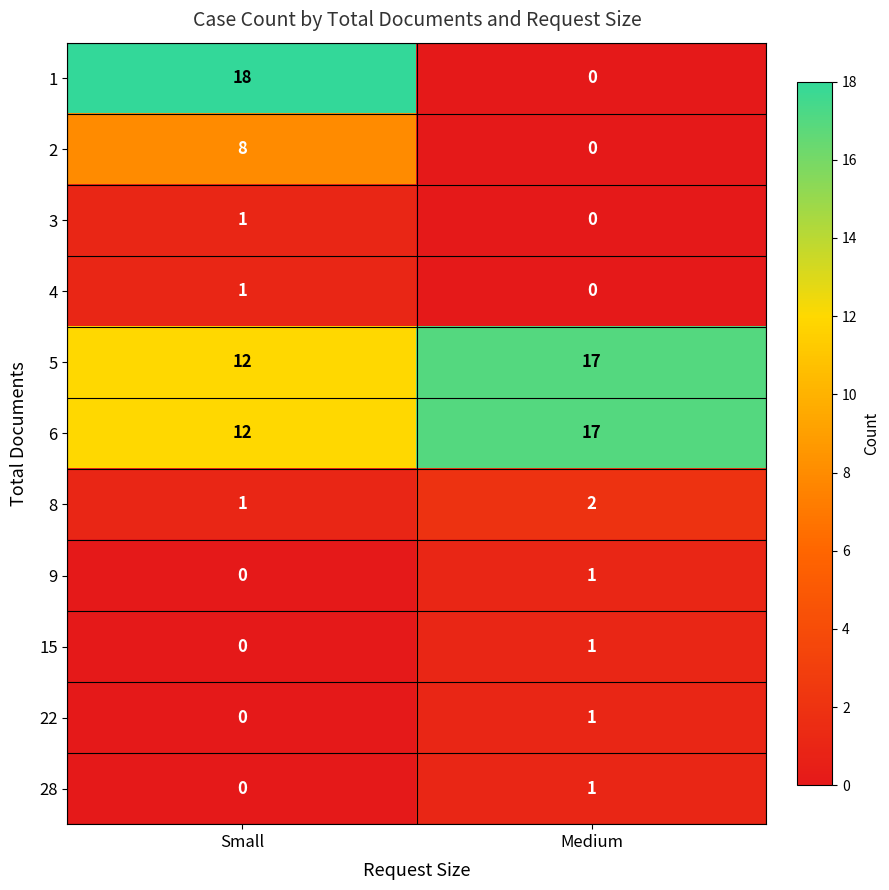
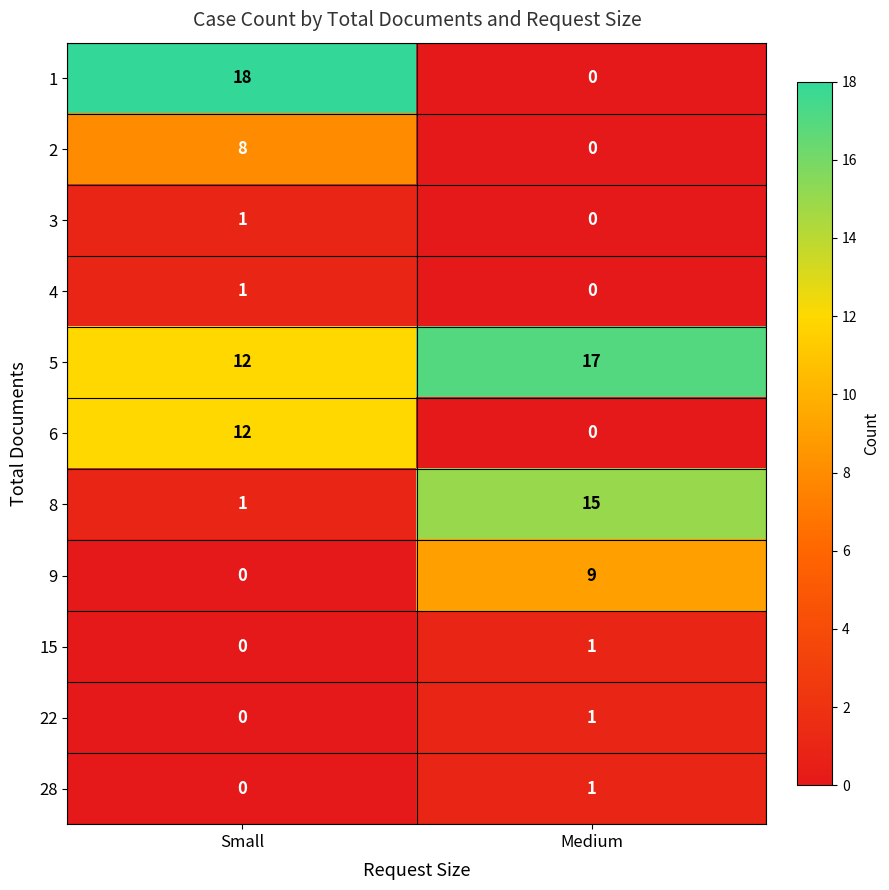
  {
    "1": {
      "Small": 18,
      "Medium": 0
    },
    "2": {
      "Small": 8,
      "Medium": 0
    },
    "3": {
      "Small": 1,
      "Medium": 0
    },
    "4": {
      "Small": 1,
      "Medium": 0
    },
    "5": {
      "Small": 12,
      "Medium": 17
    },
    "6": {
      "Small": 12,
-     "Medium": 17
+     "Medium": 0
    },
    "8": {
      "Small": 1,
-     "Medium": 2
+     "Medium": 15
    },
    "9": {
      "Small": 0,
-     "Medium": 1
+     "Medium": 9
    },
    "15": {
      "Small": 0,
      "Medium": 1
    },
    "22": {
      "Small": 0,
      "Medium": 1
    },
    "28": {
      "Small": 0,
      "Medium": 1
    }
  }
